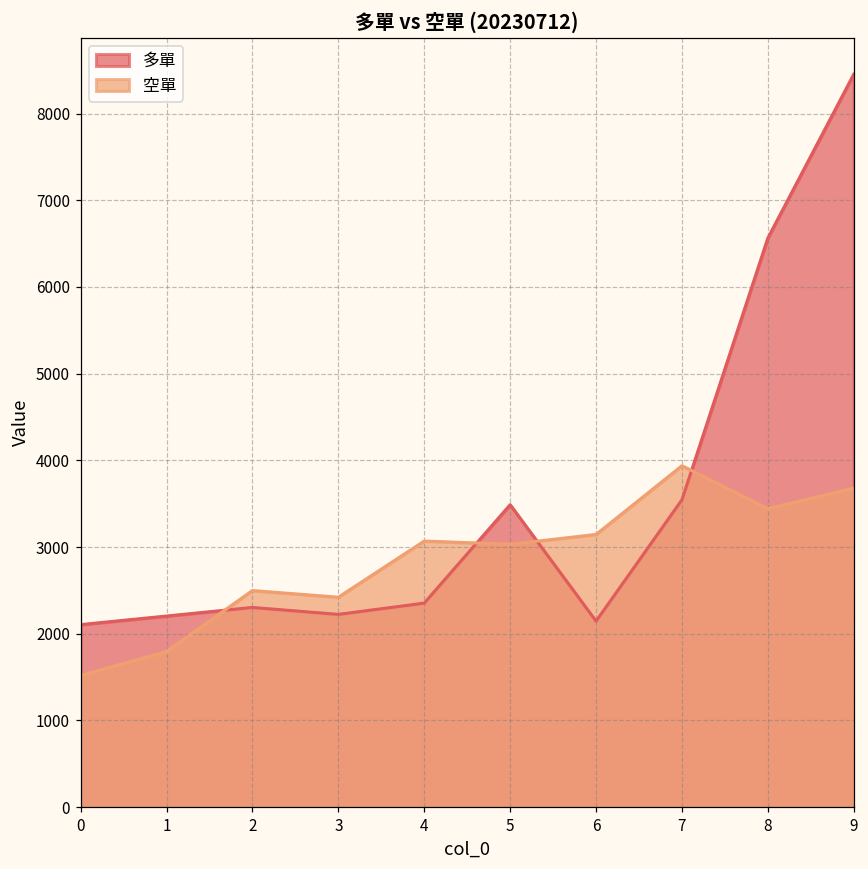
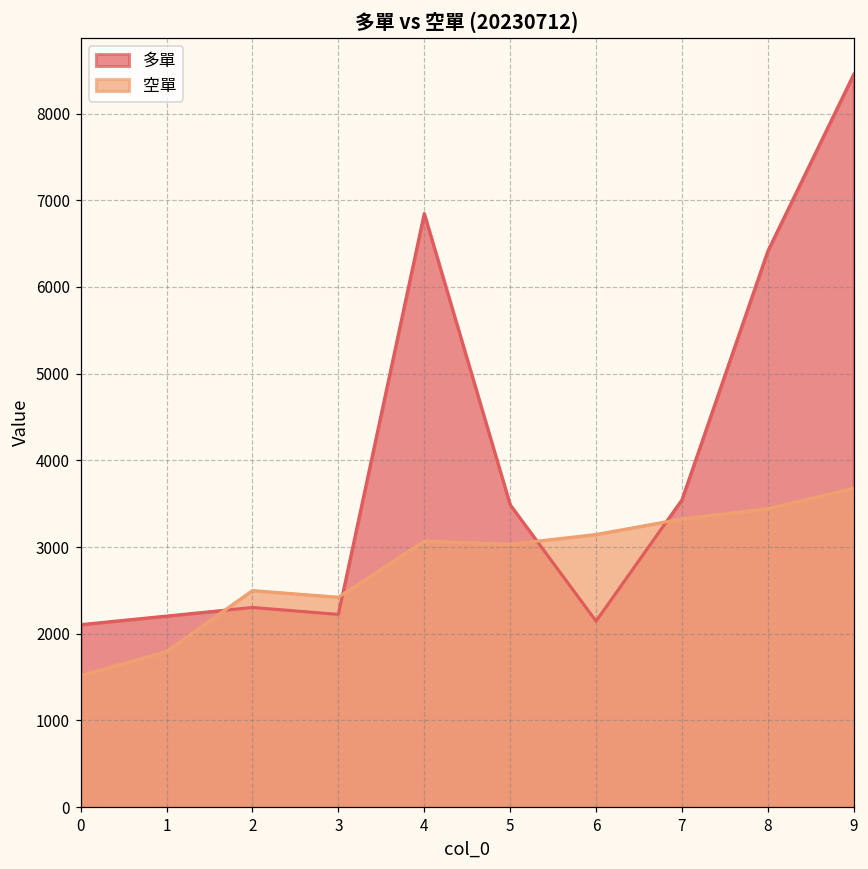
  {
    "多單": {
      "0": 2100,
      "1": 2200,
      "2": 2300,
      "3": 2200,
-     "4": 2400,
+     "4": 6800,
      "5": 3500,
      "6": 2100,
      "7": 3500,
-     "8": 6600,
+     "8": 6400,
      "9": 8500
    },
    "空單": {
      "0": 1500,
      "1": 1800,
      "2": 2500,
      "3": 2400,
      "4": 3100,
      "5": 3000,
      "6": 3100,
-     "7": 3900,
+     "7": 3300,
      "8": 3400,
      "9": 3700
    }
  }
